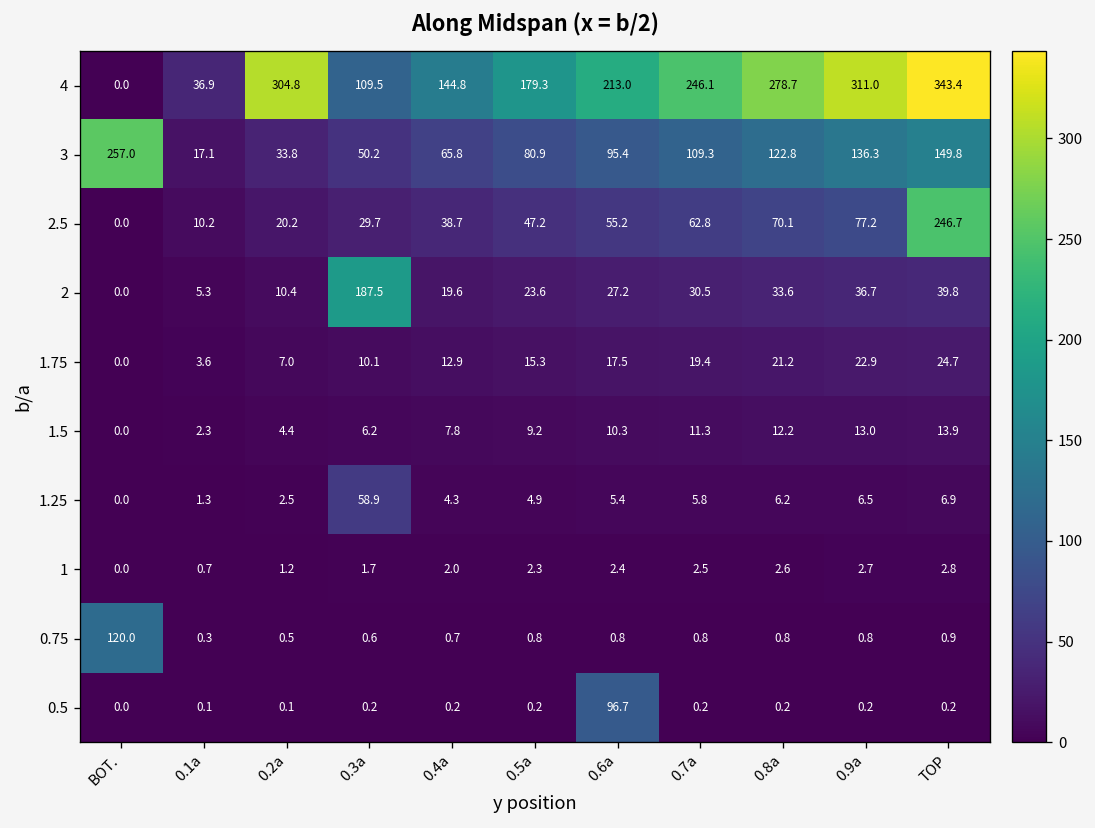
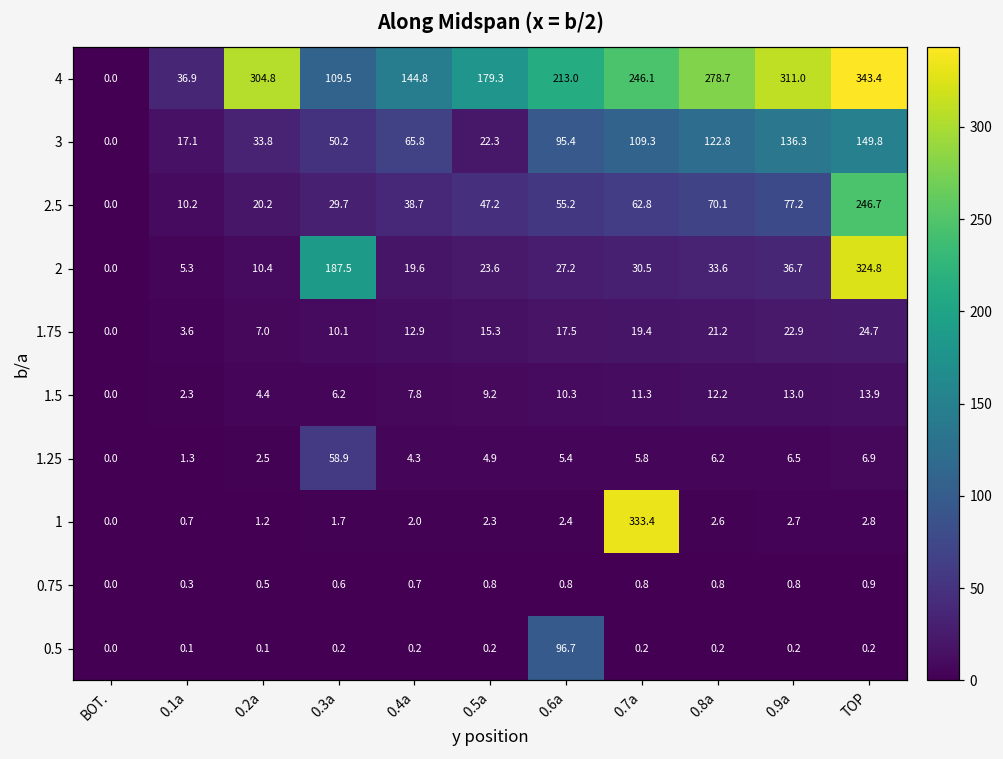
  {
    "4": {
      "BOT.": 0.0,
      "0.1a": 36.9,
      "0.2a": 304.8,
      "0.3a": 109.5,
      "0.4a": 144.8,
      "0.5a": 179.3,
      "0.6a": 213.0,
      "0.7a": 246.1,
      "0.8a": 278.7,
      "0.9a": 311.0,
      "TOP": 343.4
    },
    "3": {
-     "BOT.": 257.0,
+     "BOT.": 0.0,
      "0.1a": 17.1,
      "0.2a": 33.8,
      "0.3a": 50.2,
      "0.4a": 65.8,
-     "0.5a": 80.9,
+     "0.5a": 22.3,
      "0.6a": 95.4,
      "0.7a": 109.3,
      "0.8a": 122.8,
      "0.9a": 136.3,
      "TOP": 149.8
    },
    "2.5": {
      "BOT.": 0.0,
      "0.1a": 10.2,
      "0.2a": 20.2,
      "0.3a": 29.7,
      "0.4a": 38.7,
      "0.5a": 47.2,
      "0.6a": 55.2,
      "0.7a": 62.8,
      "0.8a": 70.1,
      "0.9a": 77.2,
      "TOP": 246.7
    },
    "2": {
      "BOT.": 0.0,
      "0.1a": 5.3,
      "0.2a": 10.4,
      "0.3a": 187.5,
      "0.4a": 19.6,
      "0.5a": 23.6,
      "0.6a": 27.2,
      "0.7a": 30.5,
      "0.8a": 33.6,
      "0.9a": 36.7,
-     "TOP": 39.8
+     "TOP": 324.8
    },
    "1.75": {
      "BOT.": 0.0,
      "0.1a": 3.6,
      "0.2a": 7.0,
      "0.3a": 10.1,
      "0.4a": 12.9,
      "0.5a": 15.3,
      "0.6a": 17.5,
      "0.7a": 19.4,
      "0.8a": 21.2,
      "0.9a": 22.9,
      "TOP": 24.7
    },
    "1.5": {
      "BOT.": 0.0,
      "0.1a": 2.3,
      "0.2a": 4.4,
      "0.3a": 6.2,
      "0.4a": 7.8,
      "0.5a": 9.2,
      "0.6a": 10.3,
      "0.7a": 11.3,
      "0.8a": 12.2,
      "0.9a": 13.0,
      "TOP": 13.9
    },
    "1.25": {
      "BOT.": 0.0,
      "0.1a": 1.3,
      "0.2a": 2.5,
      "0.3a": 58.9,
      "0.4a": 4.3,
      "0.5a": 4.9,
      "0.6a": 5.4,
      "0.7a": 5.8,
      "0.8a": 6.2,
      "0.9a": 6.5,
      "TOP": 6.9
    },
    "1": {
      "BOT.": 0.0,
      "0.1a": 0.7,
      "0.2a": 1.2,
      "0.3a": 1.7,
      "0.4a": 2.0,
      "0.5a": 2.3,
      "0.6a": 2.4,
-     "0.7a": 2.5,
+     "0.7a": 333.4,
      "0.8a": 2.6,
      "0.9a": 2.7,
      "TOP": 2.8
    },
    "0.75": {
-     "BOT.": 120.0,
+     "BOT.": 0.0,
      "0.1a": 0.3,
      "0.2a": 0.5,
      "0.3a": 0.6,
      "0.4a": 0.7,
      "0.5a": 0.8,
      "0.6a": 0.8,
      "0.7a": 0.8,
      "0.8a": 0.8,
      "0.9a": 0.8,
      "TOP": 0.9
    },
    "0.5": {
      "BOT.": 0.0,
      "0.1a": 0.1,
      "0.2a": 0.1,
      "0.3a": 0.2,
      "0.4a": 0.2,
      "0.5a": 0.2,
      "0.6a": 96.7,
      "0.7a": 0.2,
      "0.8a": 0.2,
      "0.9a": 0.2,
      "TOP": 0.2
    }
  }
